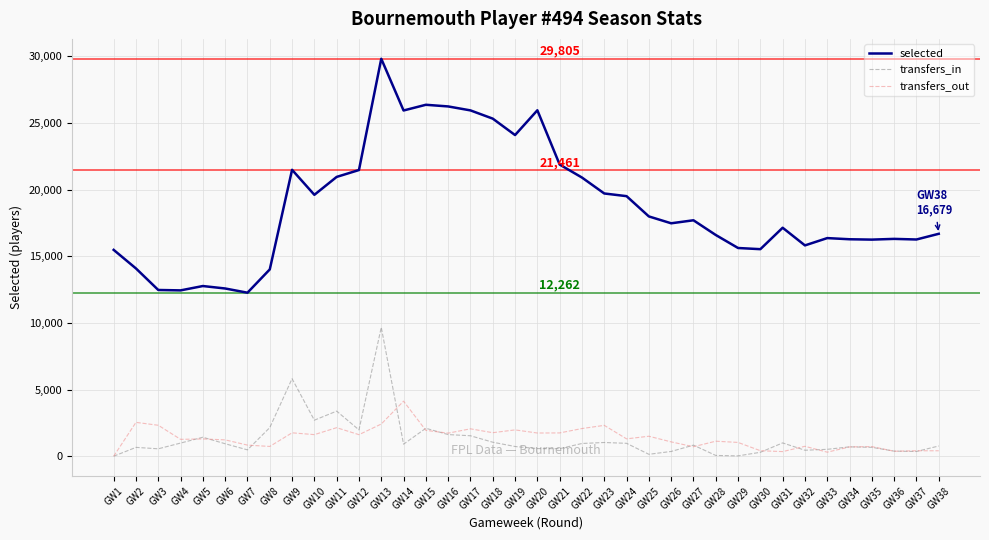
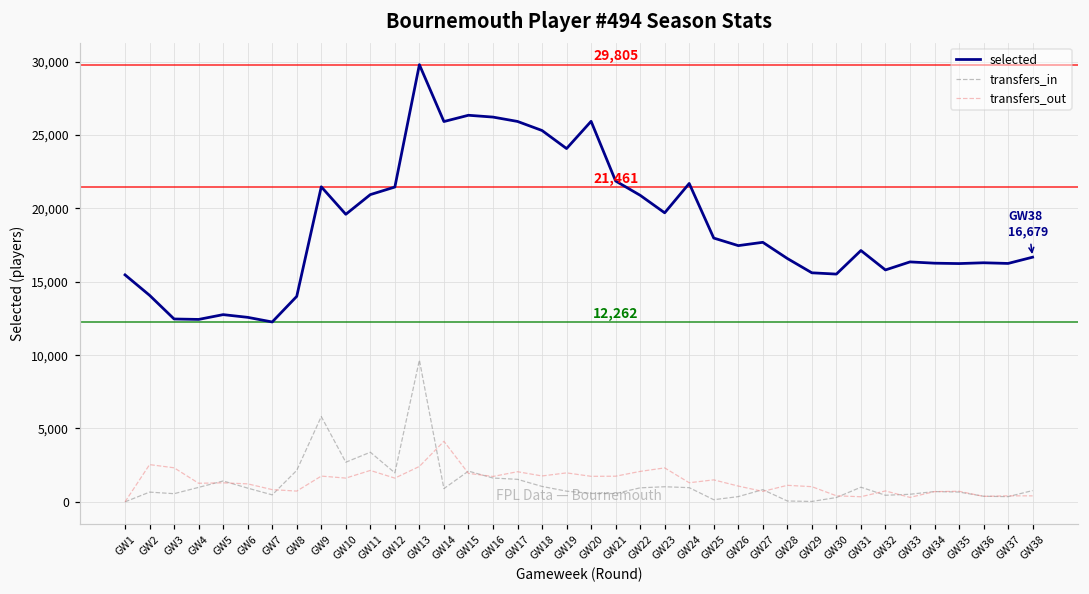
  {
    "selected": {
      "GW1": "15,500",
      "GW2": "14,100",
      "GW3": "12,500",
      "GW4": "12,400",
      "GW5": "12,800",
      "GW6": "12,600",
      "GW7": "12,300",
      "GW8": "14,000",
      "GW9": "21,500",
      "GW10": "19,600",
      "GW11": "20,900",
      "GW12": "21,500",
      "GW13": "29,800",
      "GW14": "25,900",
      "GW15": "26,400",
      "GW16": "26,200",
      "GW17": "25,900",
      "GW18": "25,300",
      "GW19": "24,100",
      "GW20": "25,900",
      "GW22": "20,900",
      "GW23": "19,700",
-     "GW24": "19,500",
+     "GW24": "21,700",
      "GW25": "18,000",
      "GW26": "17,500",
      "GW27": "17,700",
      "GW28": "16,600",
      "GW29": "15,600",
      "GW30": "15,500",
      "GW31": "17,100",
      "GW32": "15,800",
      "GW33": "16,400",
      "GW34": "16,300",
      "GW35": "16,200",
      "GW36": "16,300",
      "GW37": "16,300"
    },
    "transfers_in": {
      "GW2": "700",
      "GW3": "600",
      "GW4": "1,000",
      "GW6": "900",
      "GW7": "500",
      "GW8": "2,100",
      "GW9": "5,800",
      "GW10": "2,700",
      "GW11": "3,400",
      "GW12": "2,000",
      "GW13": "9,700",
      "GW14": "900",
      "GW17": "1,500",
      "GW18": "1,100",
      "GW19": "700",
      "GW20": "600",
      "GW21": "600",
      "GW22": "1,000",
      "GW23": "1,000",
      "GW24": "1,000",
      "GW25": "100",
      "GW26": "400",
      "GW28": "100",
      "GW29": "0",
      "GW31": "1,000",
      "GW32": "400",
      "GW33": "500",
      "GW38": "800"
    },
    "transfers_out": {
      "GW2": "2,500",
      "GW3": "2,300",
      "GW4": "1,300",
      "GW6": "1,200",
      "GW7": "800",
      "GW8": "700",
      "GW9": "1,800",
      "GW10": "1,600",
      "GW11": "2,100",
      "GW12": "1,600",
      "GW13": "2,400",
      "GW14": "4,100",
      "GW17": "2,100",
      "GW18": "1,800",
      "GW19": "2,000",
      "GW20": "1,700",
      "GW21": "1,700",
      "GW22": "2,100",
      "GW23": "2,300",
      "GW24": "1,300",
      "GW25": "1,500",
      "GW26": "1,100",
      "GW28": "1,100",
      "GW29": "1,000",
      "GW31": "300",
      "GW32": "700",
      "GW33": "300",
      "GW38": "400"
    }
  }
